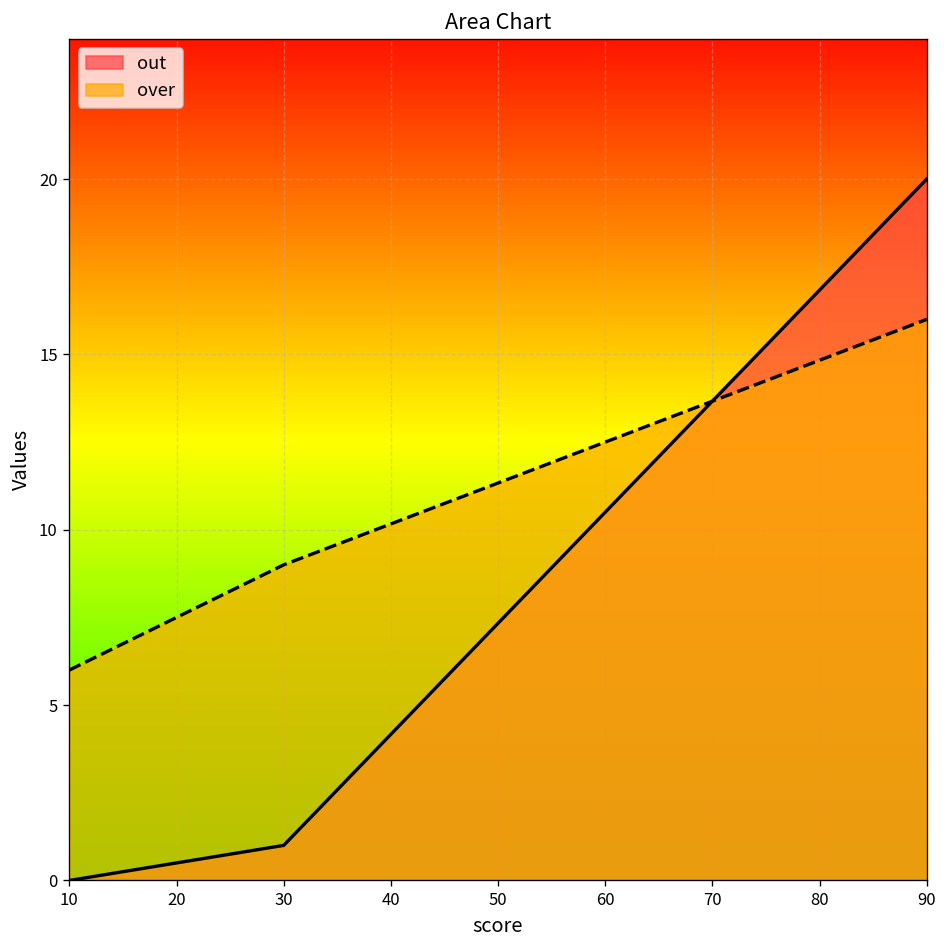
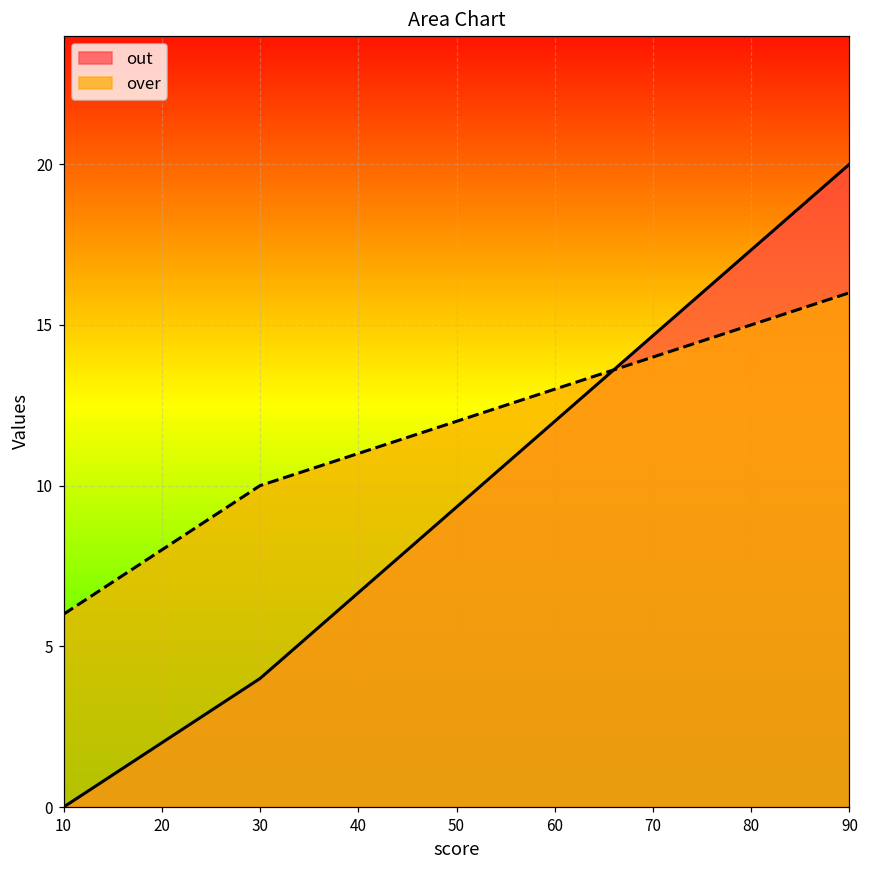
  {
    "out": {
      "10": 0,
-     "30": 1,
+     "30": 4,
      "90": 20
    },
    "over": {
      "10": 6,
-     "30": 9,
+     "30": 10,
      "90": 16
    }
  }
